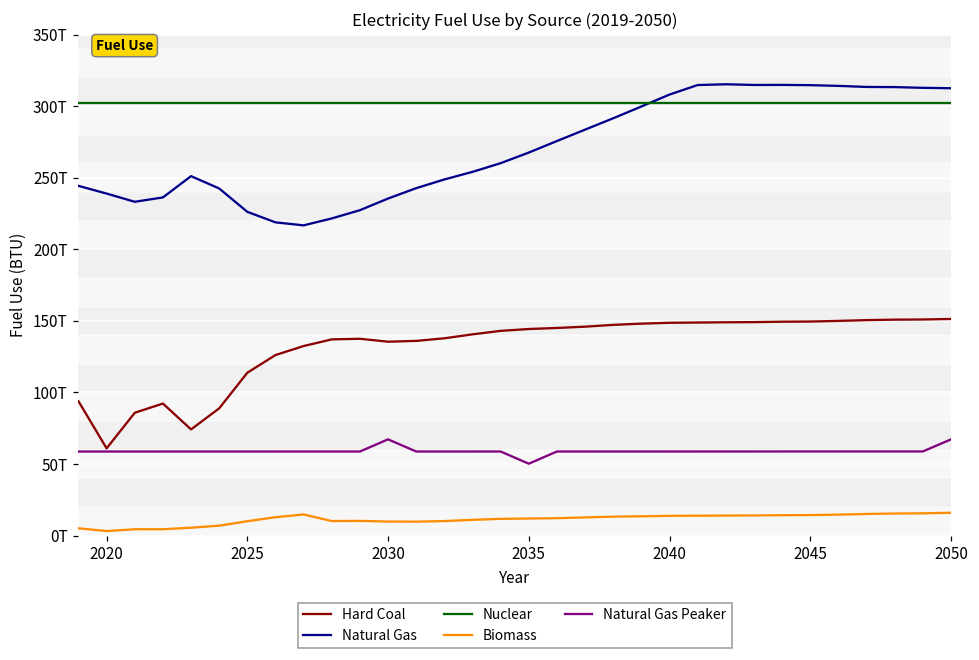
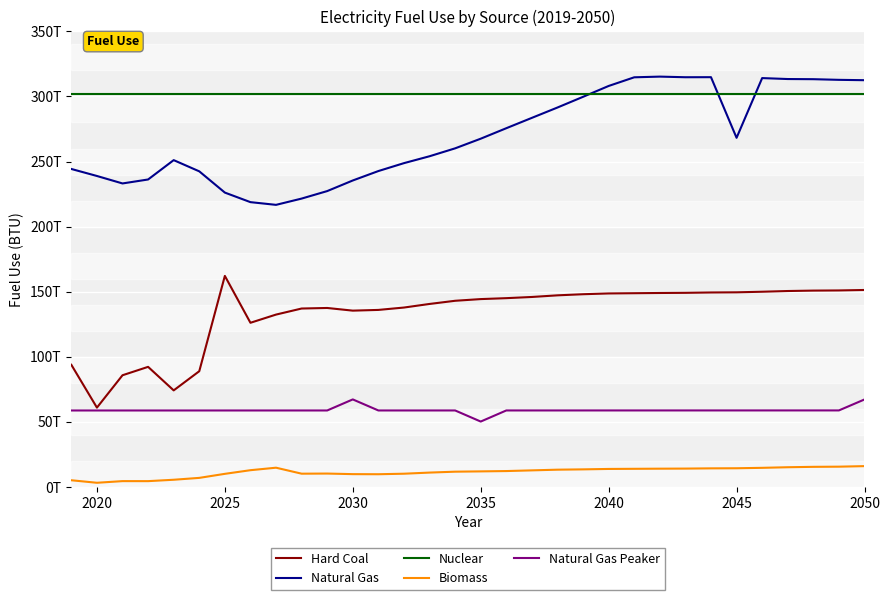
  {
    "Hard Coal": {
      "2020": "61T",
-     "2025": "114T",
+     "2025": "162T",
      "2030": "135T",
      "2035": "144T",
      "2040": "149T",
      "2045": "149T",
      "2050": "151T"
    },
    "Natural Gas": {
      "2020": "239T",
      "2025": "226T",
      "2030": "235T",
      "2035": "268T",
      "2040": "308T",
-     "2045": "315T",
+     "2045": "268T",
      "2050": "312T"
    },
    "Nuclear": {
      "2020": "302T",
      "2025": "302T",
      "2030": "302T",
      "2035": "302T",
      "2040": "302T",
      "2045": "302T",
      "2050": "302T"
    },
    "Biomass": {
      "2020": "3T",
      "2025": "10T",
      "2030": "10T",
      "2035": "12T",
      "2040": "14T",
      "2045": "14T",
      "2050": "16T"
    },
    "Natural Gas Peaker": {
      "2020": "59T",
      "2025": "59T",
      "2030": "67T",
      "2035": "50T",
      "2040": "59T",
      "2045": "59T",
      "2050": "67T"
    }
  }
